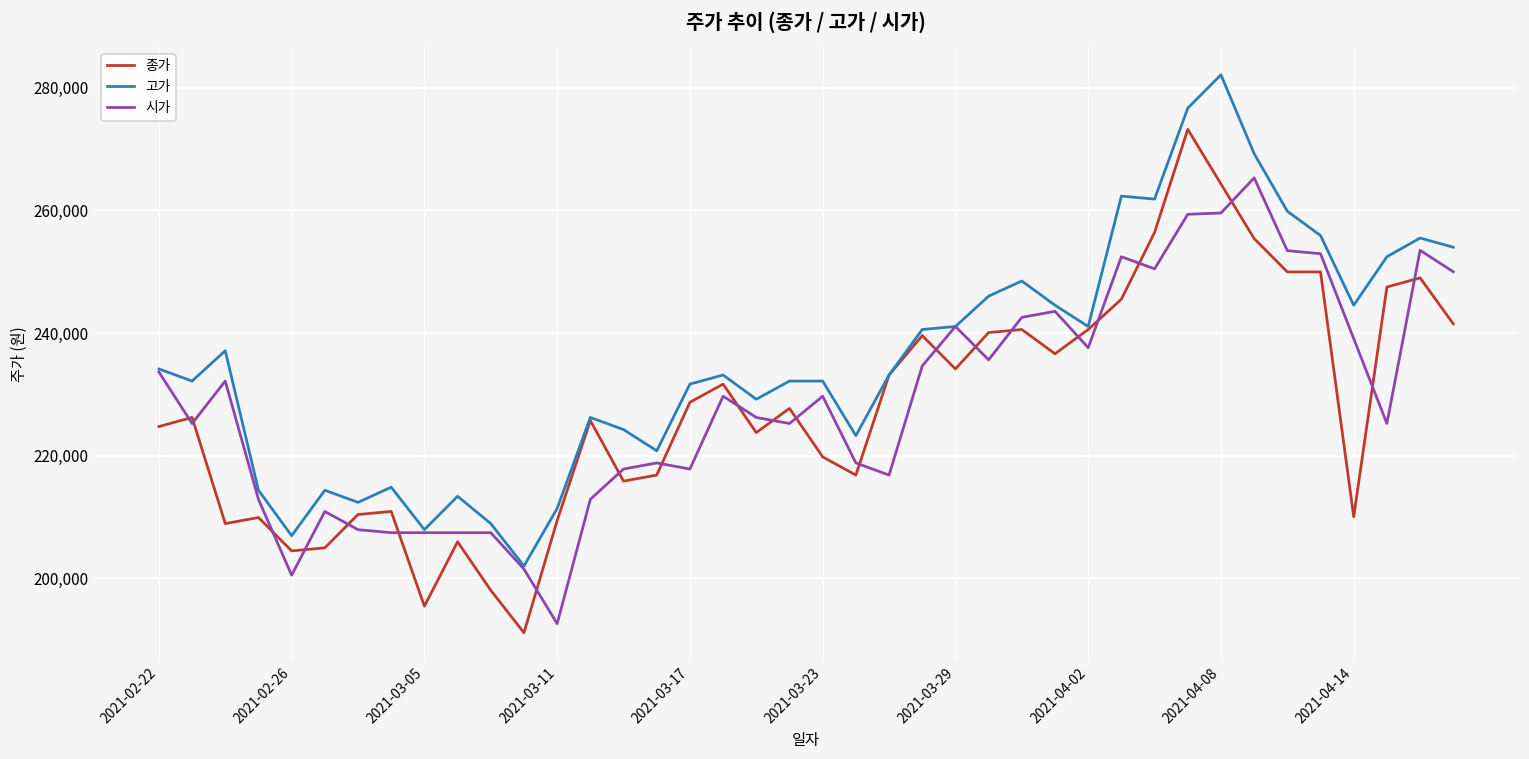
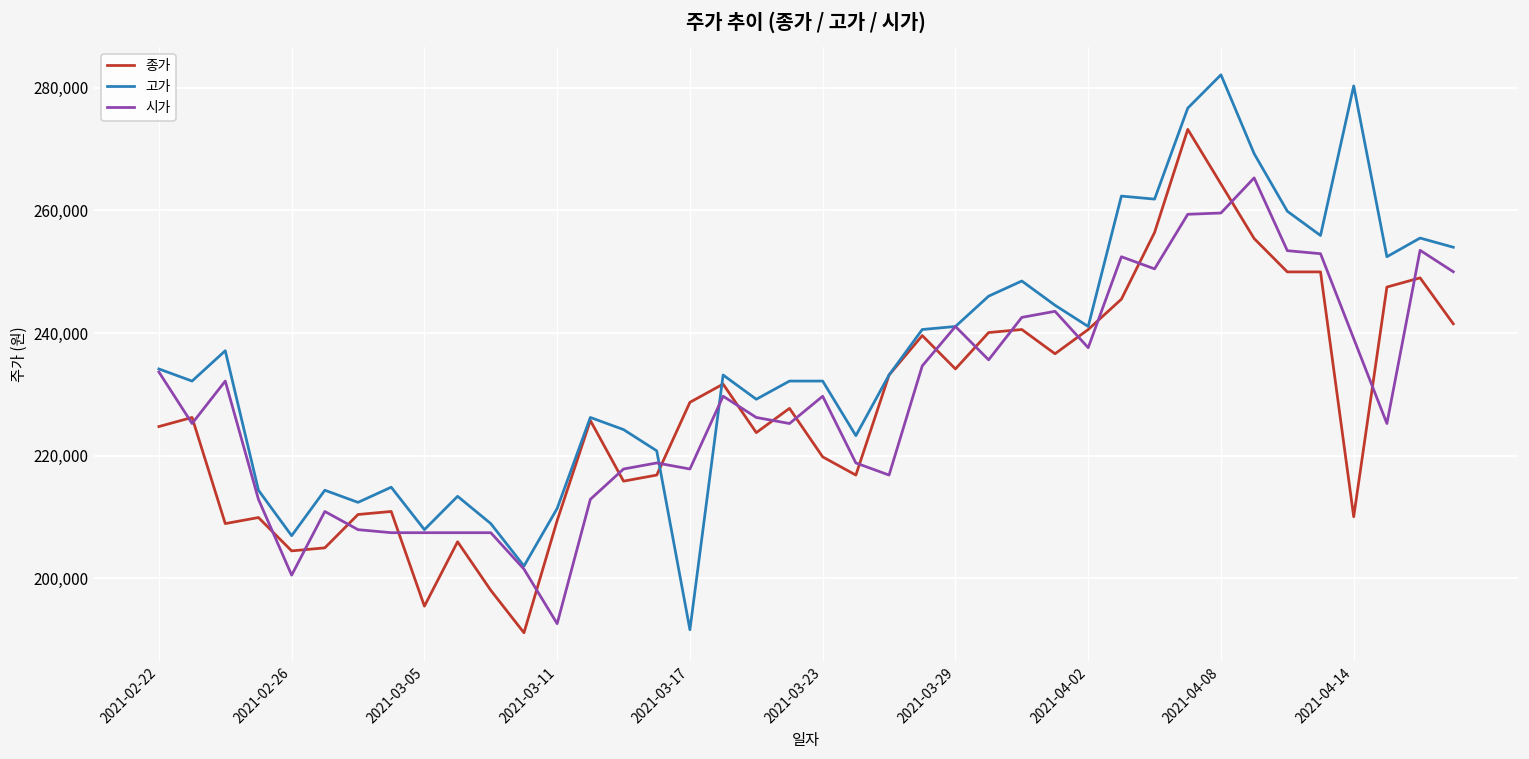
  {
    "종가": {
      "2021-02-22": "225,000",
      "2021-02-26": "204,000",
      "2021-03-05": "195,000",
      "2021-03-11": "209,000",
      "2021-03-17": "229,000",
      "2021-03-23": "220,000",
      "2021-03-29": "234,000",
      "2021-04-02": "241,000",
      "2021-04-08": "264,000",
      "2021-04-14": "210,000"
    },
    "고가": {
      "2021-02-22": "234,000",
      "2021-02-26": "207,000",
      "2021-03-05": "208,000",
      "2021-03-11": "211,000",
-     "2021-03-17": "232,000",
+     "2021-03-17": "192,000",
      "2021-03-23": "232,000",
      "2021-04-02": "241,000",
      "2021-04-08": "282,000",
-     "2021-04-14": "245,000"
+     "2021-04-14": "280,000"
    },
    "시가": {
      "2021-02-22": "234,000",
      "2021-02-26": "200,000",
      "2021-03-05": "207,000",
      "2021-03-11": "193,000",
      "2021-03-17": "218,000",
      "2021-03-23": "230,000",
      "2021-04-02": "238,000",
      "2021-04-08": "260,000",
      "2021-04-14": "239,000"
    }
  }
